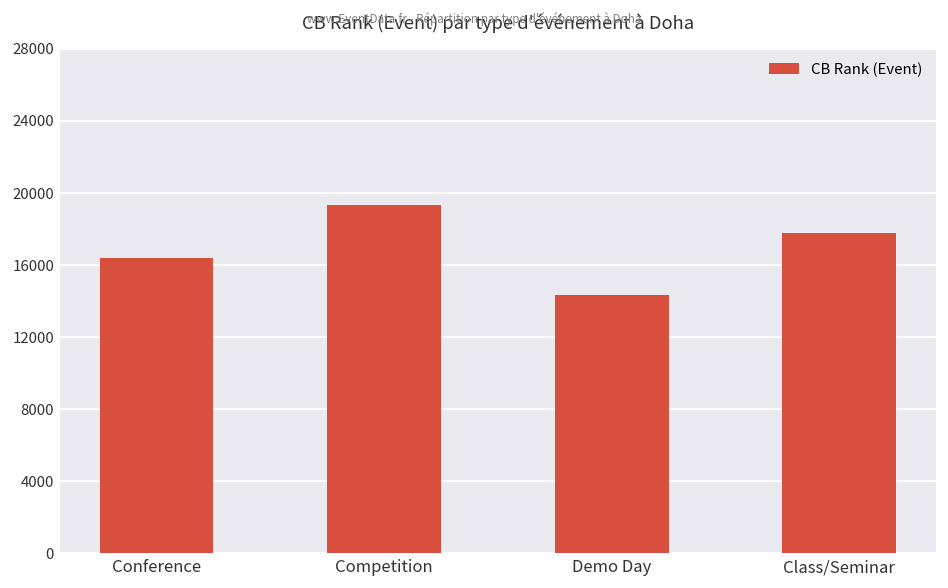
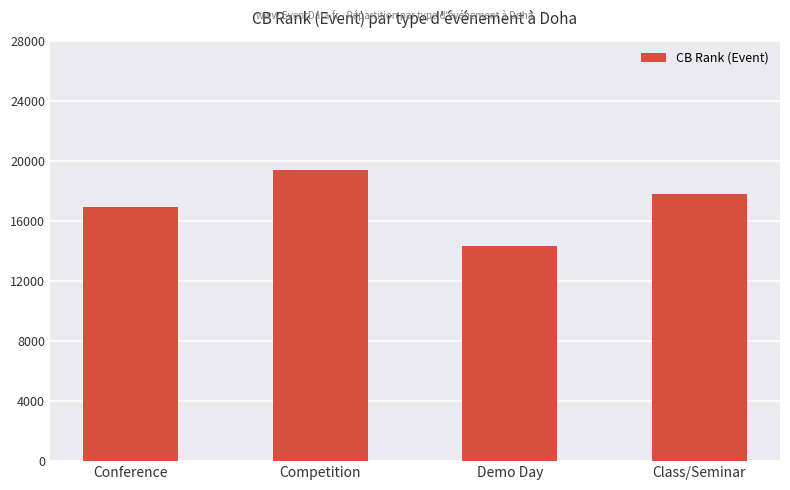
  {
-   "Conference": 16400,
+   "Conference": 16900,
    "Competition": 19400,
    "Demo Day": 14400,
    "Class/Seminar": 17800
  }
